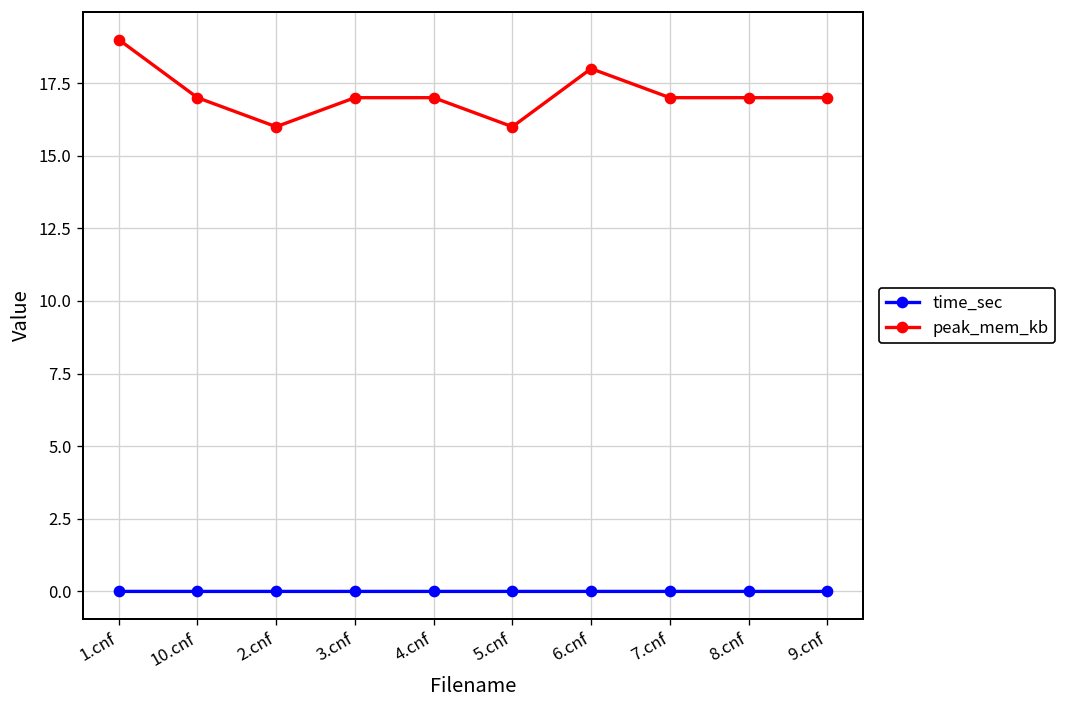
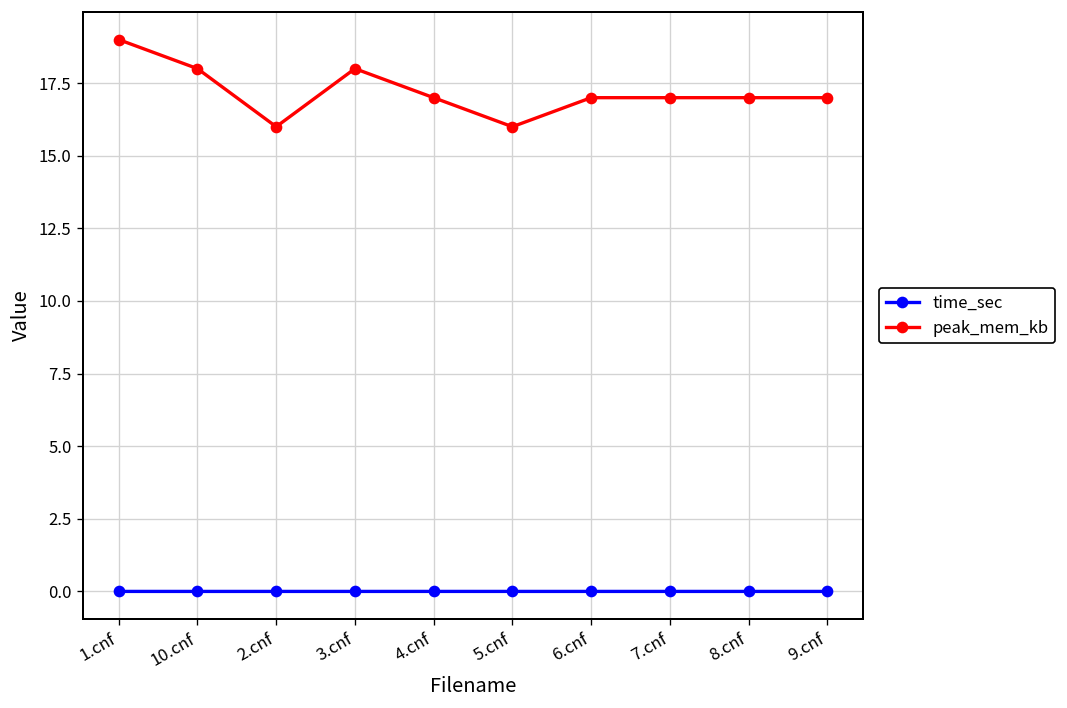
  {
    "time_sec": {
      "1.cnf": 0,
      "10.cnf": 0,
      "2.cnf": 0,
      "3.cnf": 0,
      "4.cnf": 0,
      "5.cnf": 0,
      "6.cnf": 0,
      "7.cnf": 0,
      "8.cnf": 0,
      "9.cnf": 0
    },
    "peak_mem_kb": {
      "1.cnf": 19,
-     "10.cnf": 17,
+     "10.cnf": 18,
      "2.cnf": 16,
-     "3.cnf": 17,
+     "3.cnf": 18,
      "4.cnf": 17,
      "5.cnf": 16,
-     "6.cnf": 18,
+     "6.cnf": 17,
      "7.cnf": 17,
      "8.cnf": 17,
      "9.cnf": 17
    }
  }
